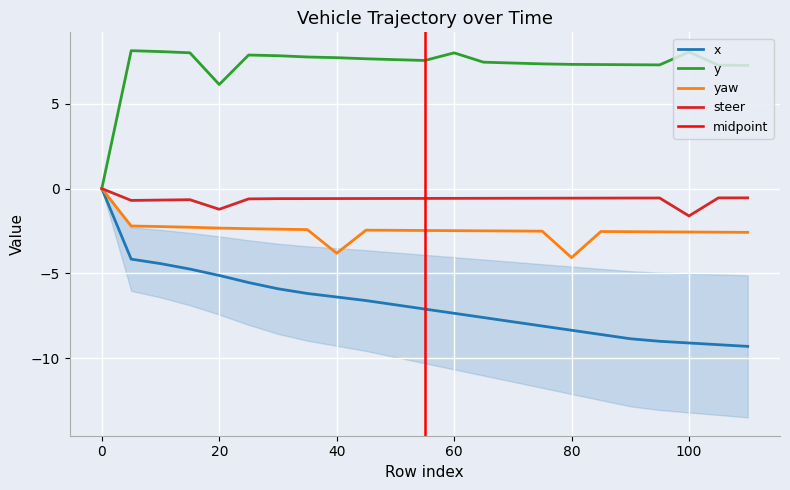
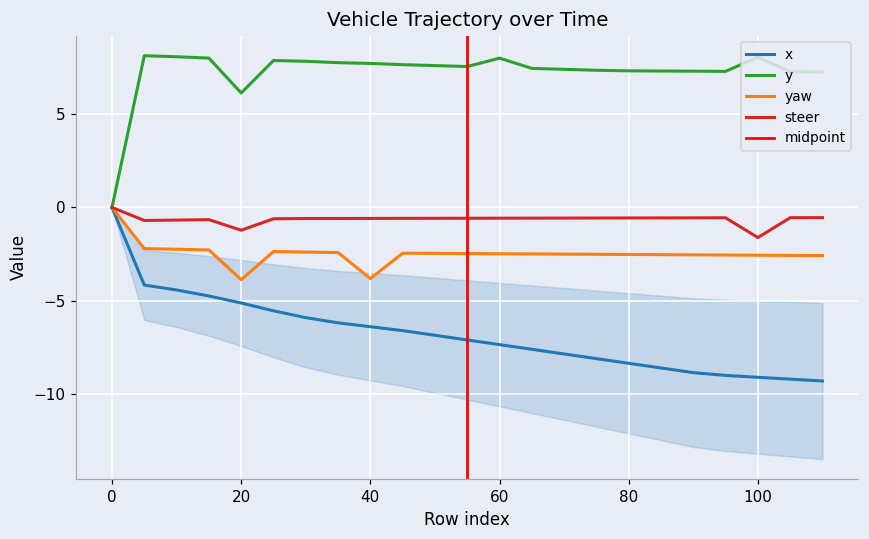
  {
    "y": {
      "20": 6.1,
      "40": 7.7,
      "60": 8.0,
      "80": 7.3
    },
    "yaw": {
-     "20": -2.3,
+     "20": -3.9,
      "40": -3.8,
      "60": -2.5,
-     "80": -4.1,
+     "80": -2.5,
      "100": -2.6
    },
    "steer": {
      "20": -1.2,
      "40": -0.6,
      "60": -0.6,
      "80": -0.6,
      "100": -1.6
    }
  }
